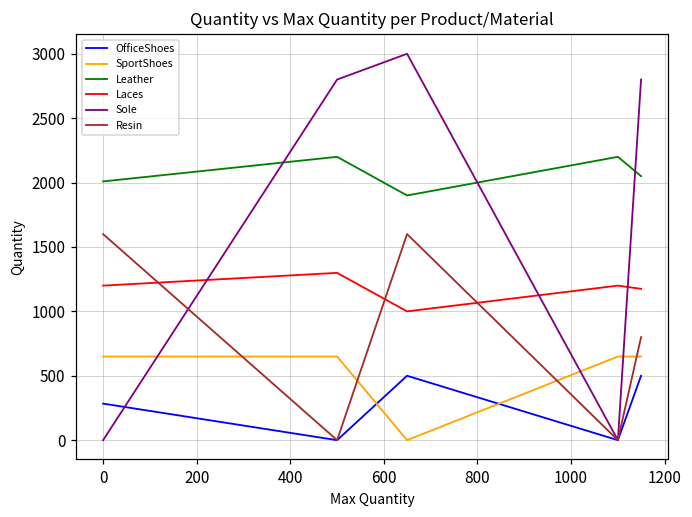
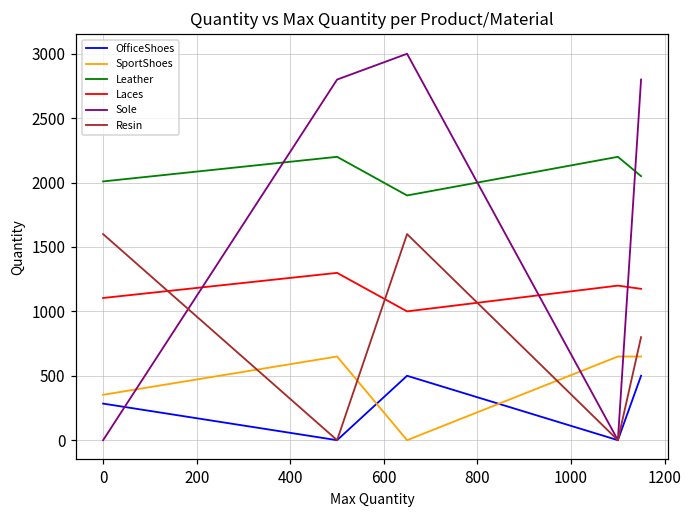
  {
    "OfficeShoes": {
      "0": 280
    },
    "SportShoes": {
-     "0": 650
+     "0": 350
    },
    "Leather": {
      "0": 2010
    },
    "Laces": {
-     "0": 1200
+     "0": 1100
    },
    "Sole": {
      "0": 0
    },
    "Resin": {
      "0": 1600
    }
  }
